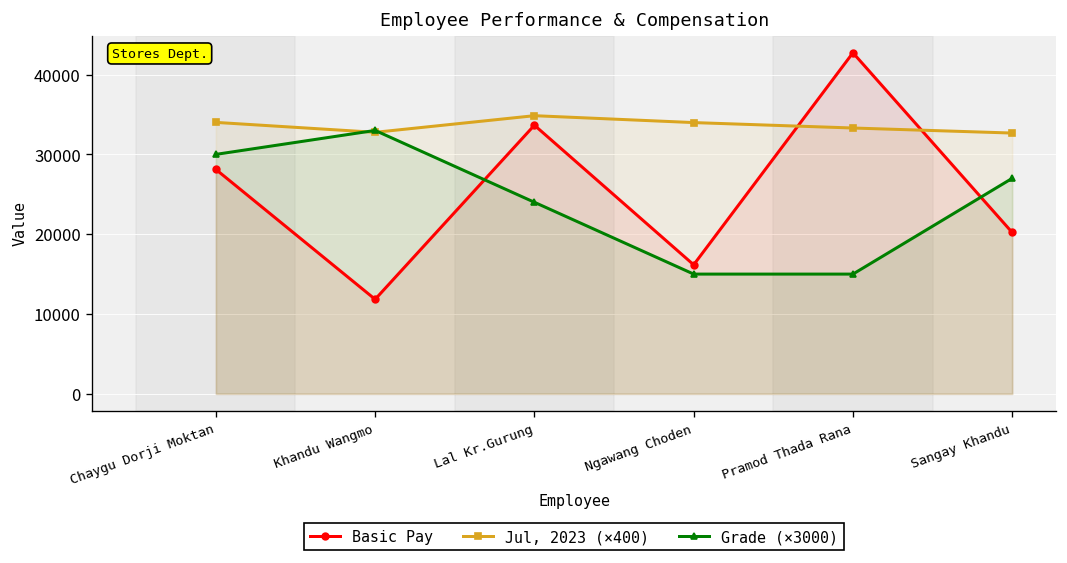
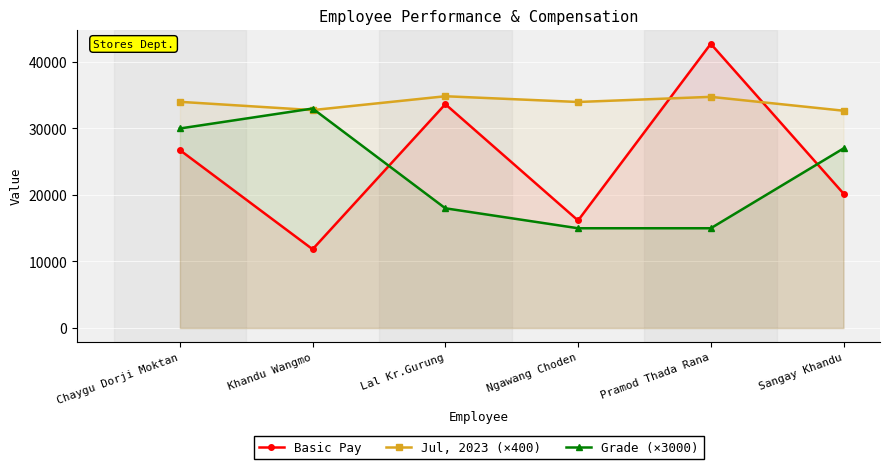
  {
    "Basic Pay": {
-     "Chaygu Dorji Moktan": 28000,
+     "Chaygu Dorji Moktan": 27000,
      "Khandu Wangmo": 12000,
      "Lal Kr.Gurung": 34000,
      "Ngawang Choden": 16000,
      "Pramod Thada Rana": 43000,
      "Sangay Khandu": 20000
    },
    "Jul, 2023 (×400)": {
      "Chaygu Dorji Moktan": 34000,
      "Lal Kr.Gurung": 35000,
      "Ngawang Choden": 34000,
-     "Pramod Thada Rana": 33000,
+     "Pramod Thada Rana": 35000,
      "Sangay Khandu": 33000
    },
    "Grade (×3000)": {
      "Chaygu Dorji Moktan": 30000,
-     "Lal Kr.Gurung": 24000,
+     "Lal Kr.Gurung": 18000,
      "Ngawang Choden": 15000,
      "Pramod Thada Rana": 15000,
      "Sangay Khandu": 27000
    }
  }
